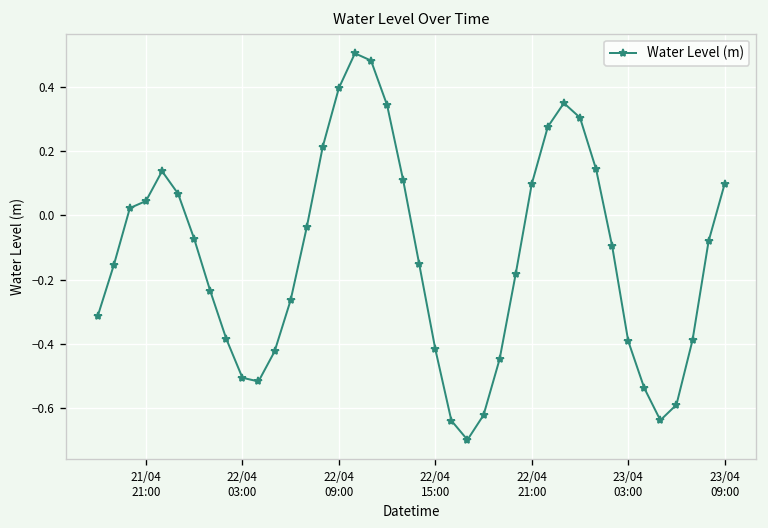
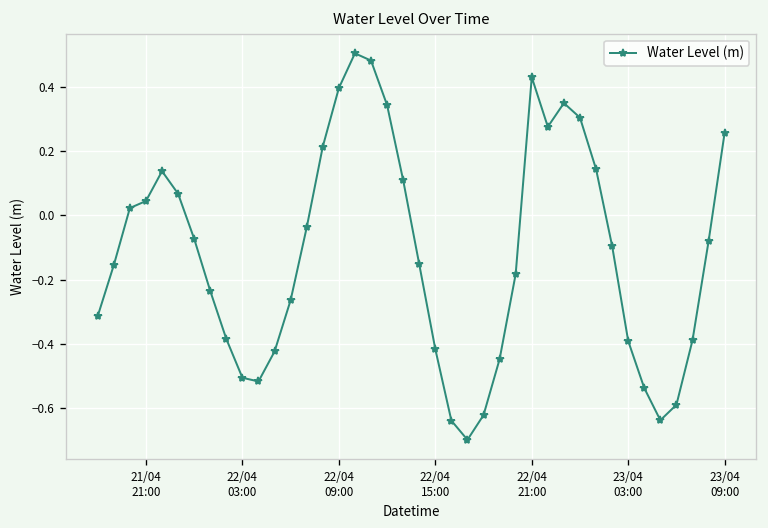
  {
    "21/04 21:00": 0.04,
    "22/04 03:00": -0.51,
    "22/04 09:00": 0.40,
    "22/04 15:00": -0.42,
-   "22/04 21:00": 0.10,
+   "22/04 21:00": 0.43,
    "23/04 03:00": -0.39,
-   "23/04 09:00": 0.10
+   "23/04 09:00": 0.26
  }
